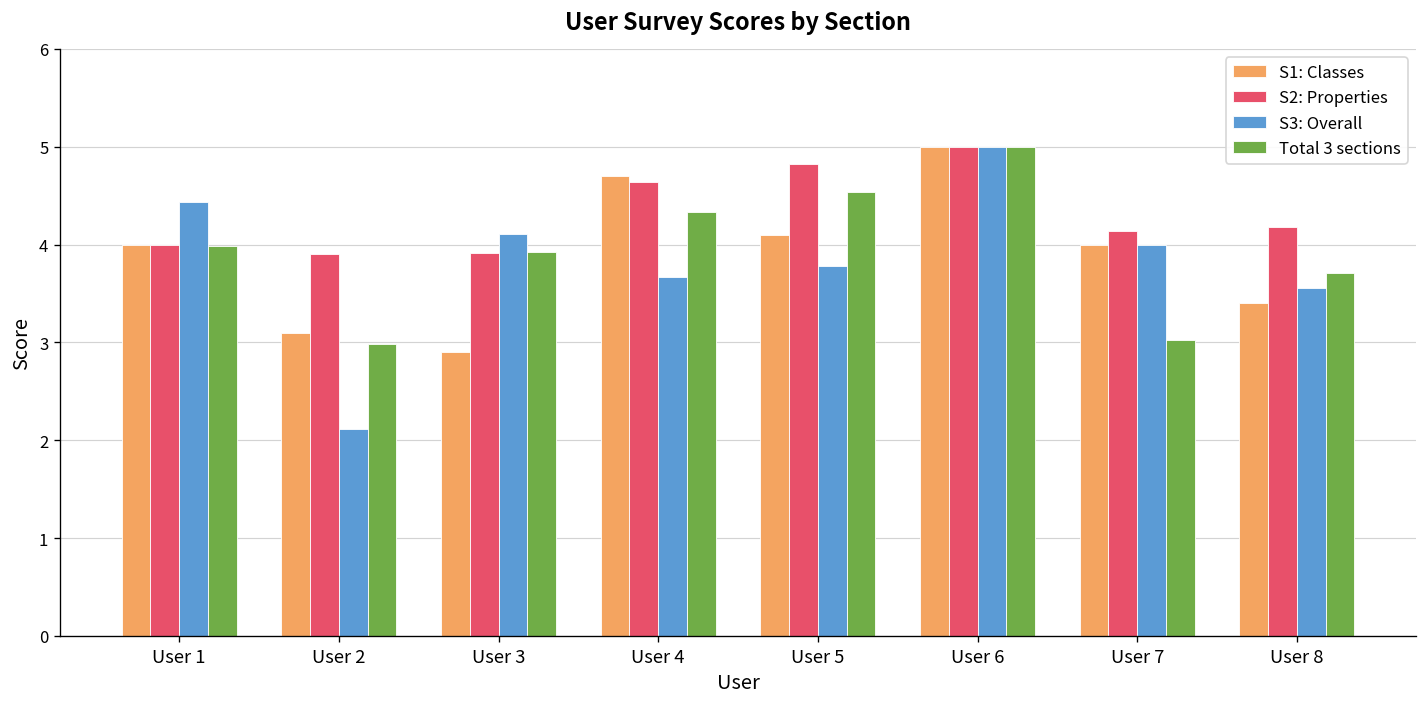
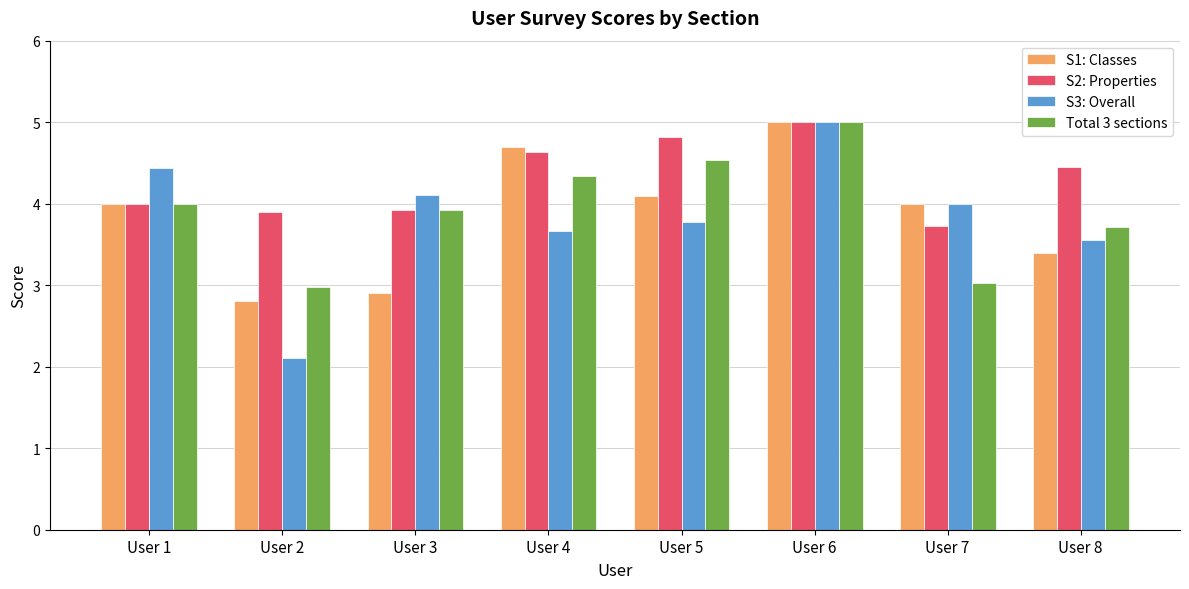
  {
    "S1: Classes": {
      "User 1": 4.0,
-     "User 2": 3.1,
+     "User 2": 2.8,
      "User 3": 2.9,
      "User 4": 4.7,
      "User 5": 4.1,
      "User 6": 5.0,
      "User 7": 4.0,
      "User 8": 3.4
    },
    "S2: Properties": {
      "User 1": 4.0,
      "User 2": 3.9,
      "User 3": 3.9,
      "User 4": 4.6,
      "User 5": 4.8,
      "User 6": 5.0,
-     "User 7": 4.1,
-     "User 8": 4.2
+     "User 7": 3.7,
+     "User 8": 4.5
    },
    "S3: Overall": {
      "User 1": 4.4,
      "User 2": 2.1,
      "User 3": 4.1,
      "User 4": 3.7,
      "User 5": 3.8,
      "User 6": 5.0,
      "User 7": 4.0,
      "User 8": 3.6
    },
    "Total 3 sections": {
      "User 1": 4.0,
      "User 2": 3.0,
      "User 3": 3.9,
      "User 4": 4.3,
      "User 5": 4.5,
      "User 6": 5.0,
      "User 7": 3.0,
      "User 8": 3.7
    }
  }
